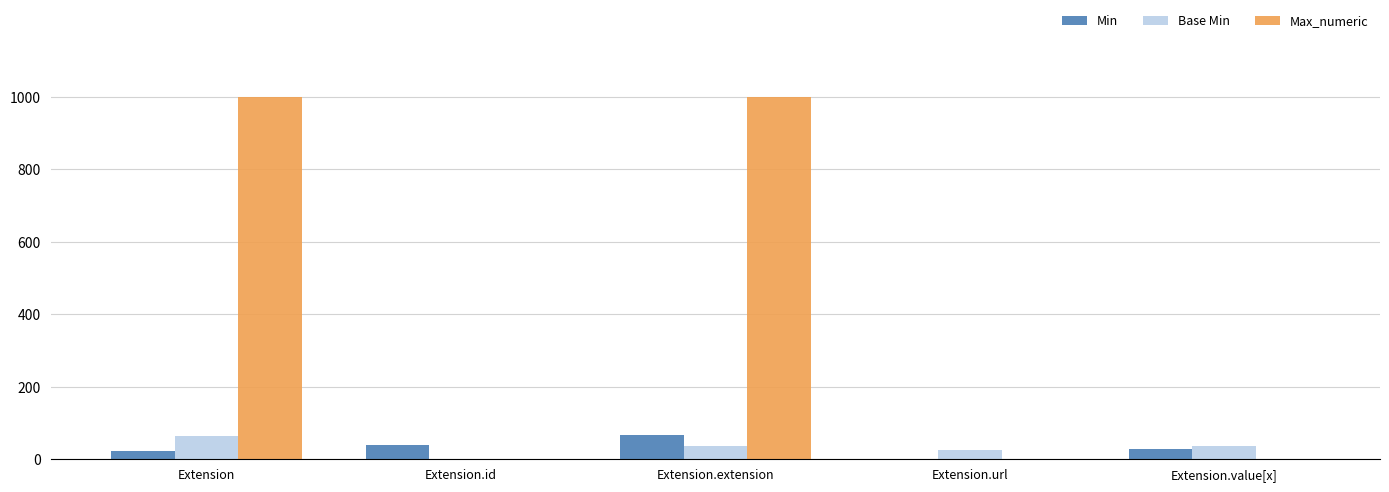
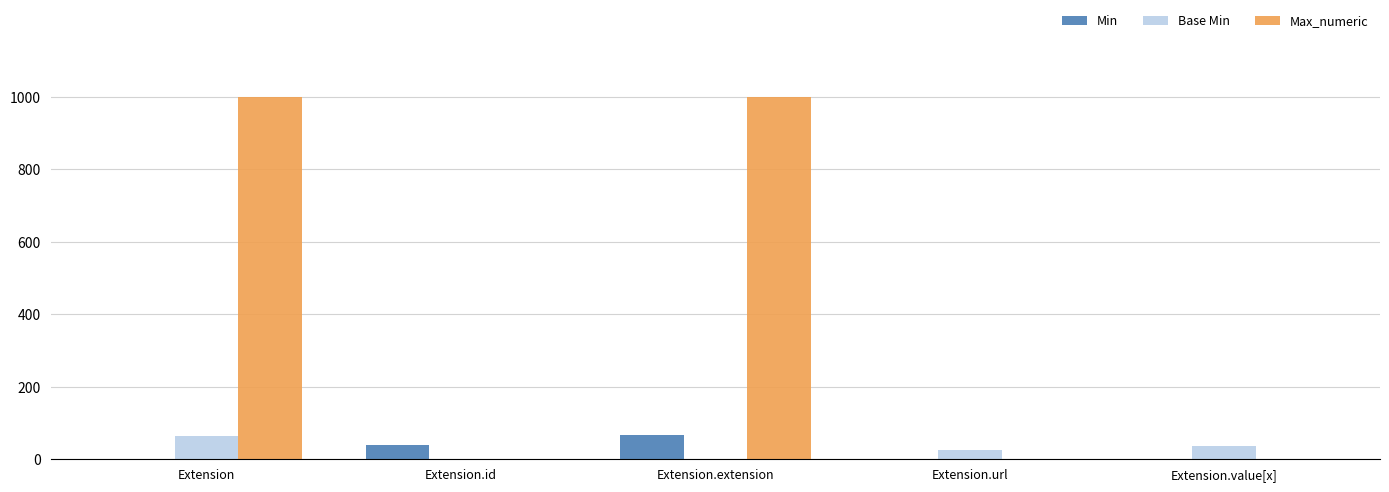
  {
    "Min": {
-     "Extension": 20,
+     "Extension": 0,
      "Extension.id": 40,
      "Extension.extension": 70,
-     "Extension.value[x]": 30
+     "Extension.value[x]": 0
    },
    "Base Min": {
      "Extension": 60,
      "Extension.id": 0,
-     "Extension.extension": 40,
+     "Extension.extension": 0,
      "Extension.url": 30,
      "Extension.value[x]": 40
    },
    "Max_numeric": {
      "Extension": 1000,
      "Extension.extension": 1000
    }
  }
